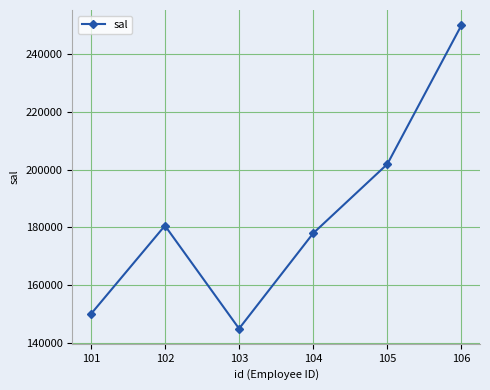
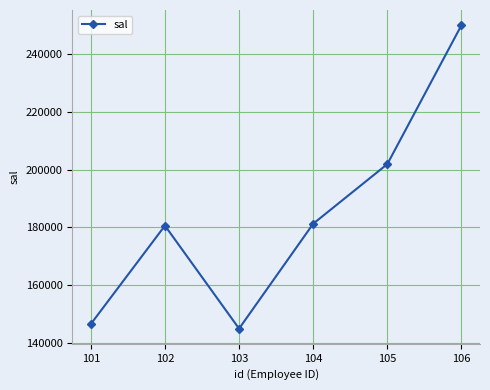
  {
-   "101": 150000,
+   "101": 147000,
    "102": 181000,
    "103": 145000,
-   "104": 178000,
+   "104": 181000,
    "105": 202000,
    "106": 250000
  }
